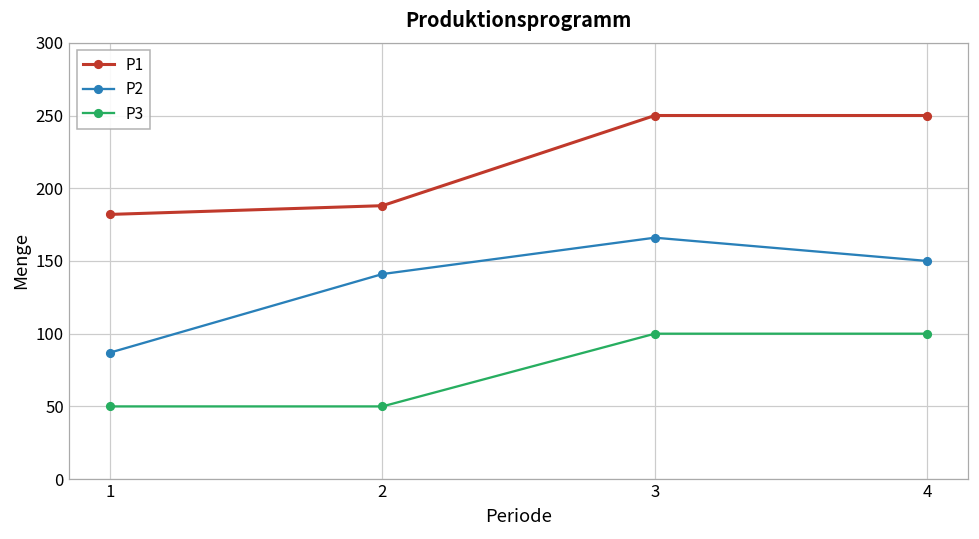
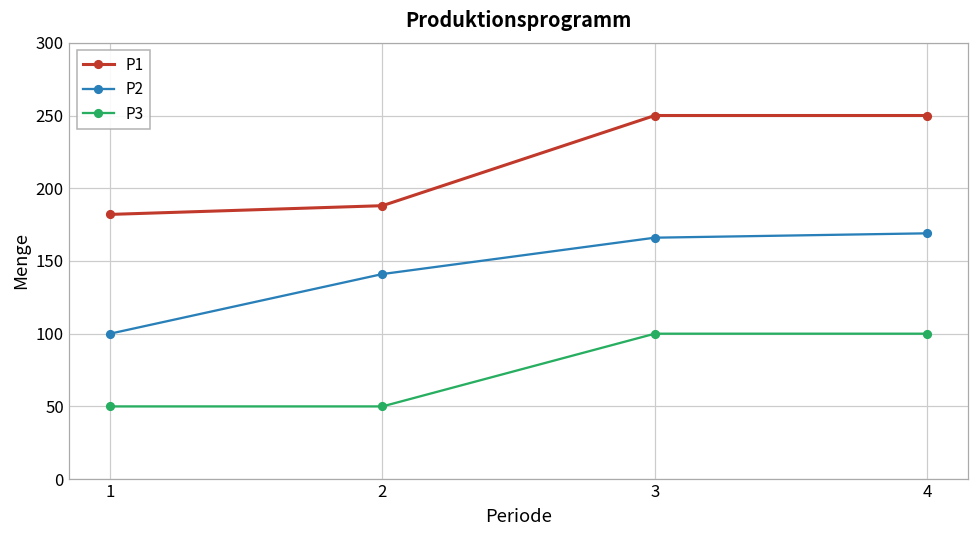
  {
    "P1": {
      "1": 182,
      "2": 188,
      "3": 250,
      "4": 250
    },
    "P2": {
-     "1": 87,
+     "1": 100,
      "2": 141,
      "3": 166,
-     "4": 150
+     "4": 169
    },
    "P3": {
      "1": 50,
      "2": 50,
      "3": 100,
      "4": 100
    }
  }
